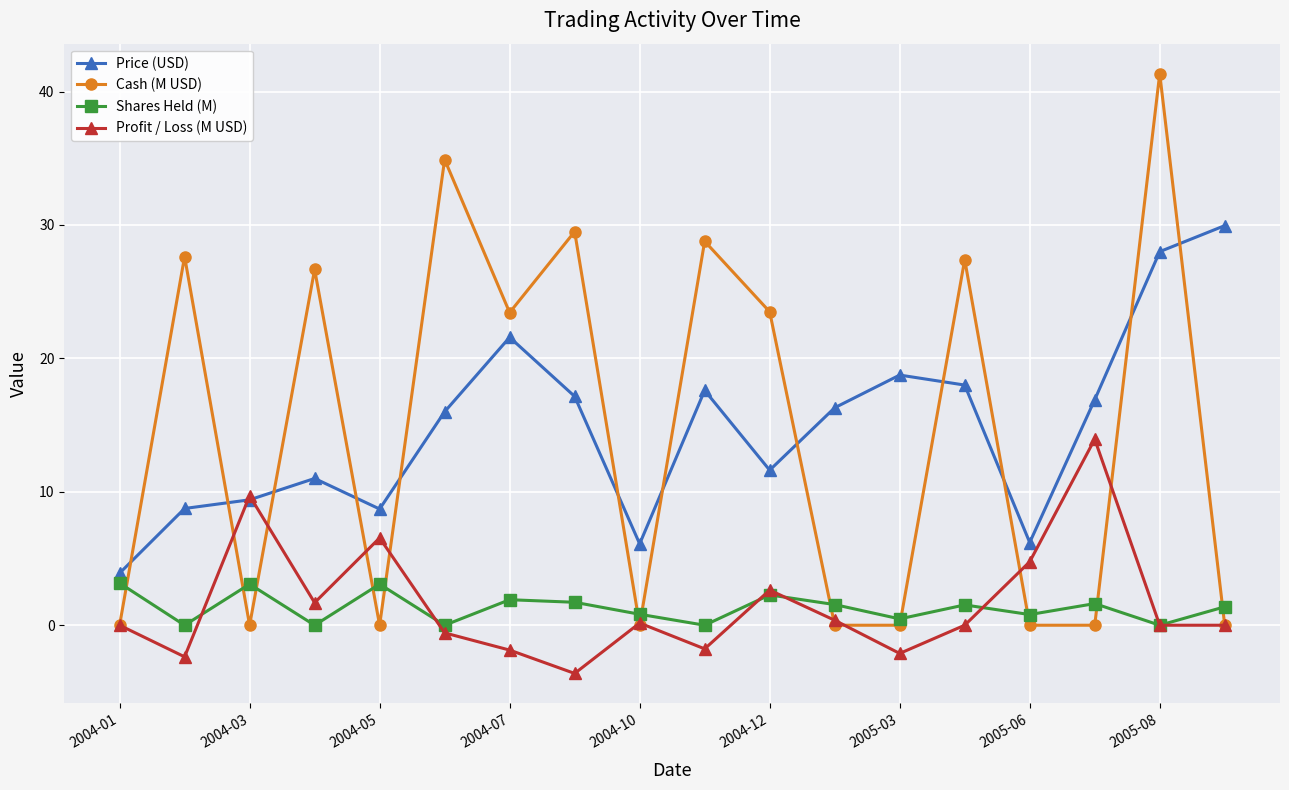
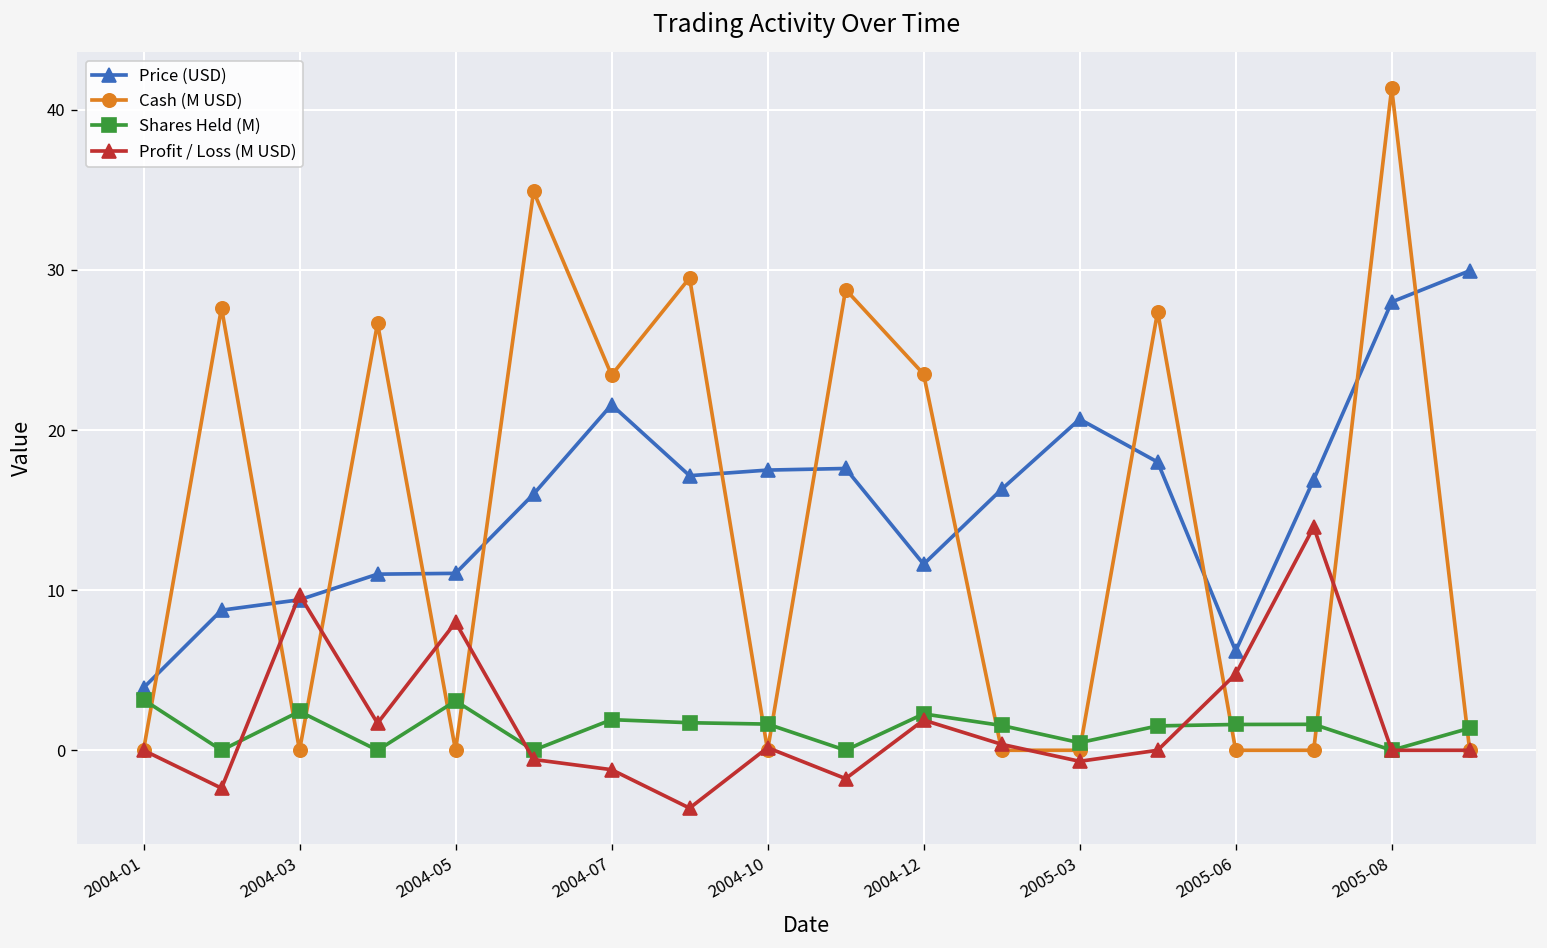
  {
    "Price (USD)": {
      "2004-01": 3.9,
      "2004-03": 9.4,
-     "2004-05": 8.7,
+     "2004-05": 11.1,
      "2004-07": 21.6,
-     "2004-10": 6.1,
+     "2004-10": 17.5,
      "2004-12": 11.6,
-     "2005-03": 18.8,
+     "2005-03": 20.7,
      "2005-06": 6.2,
      "2005-08": 28.0
    },
    "Cash (M USD)": {
      "2004-03": 0.0,
      "2004-05": 0.0,
      "2004-07": 23.4,
      "2004-12": 23.5,
      "2005-03": 0.0,
      "2005-06": 0.0,
      "2005-08": 41.3
    },
    "Shares Held (M)": {
      "2004-01": 3.2,
-     "2004-03": 3.1,
+     "2004-03": 2.4,
      "2004-05": 3.1,
      "2004-07": 1.9,
-     "2004-10": 0.8,
+     "2004-10": 1.6,
      "2004-12": 2.3,
      "2005-03": 0.5,
-     "2005-06": 0.8
+     "2005-06": 1.6
    },
    "Profit / Loss (M USD)": {
      "2004-03": 9.7,
-     "2004-05": 6.5,
-     "2004-07": -1.9,
-     "2004-12": 2.6,
-     "2005-03": -2.1,
+     "2004-05": 8.0,
+     "2004-07": -1.2,
+     "2004-12": 1.9,
+     "2005-03": -0.7,
      "2005-06": 4.8
    }
  }
